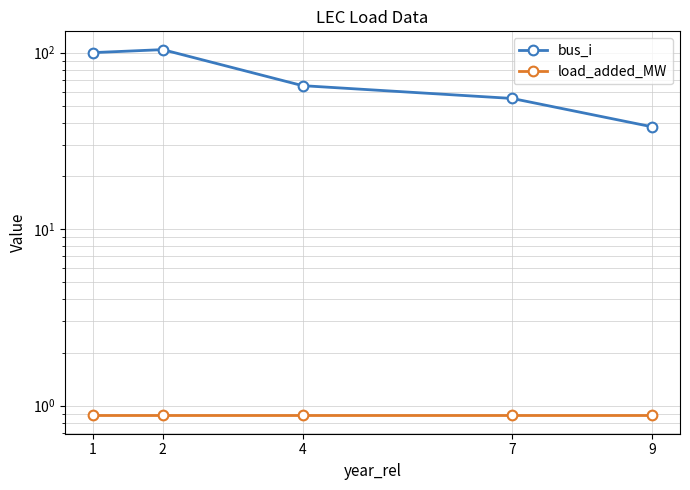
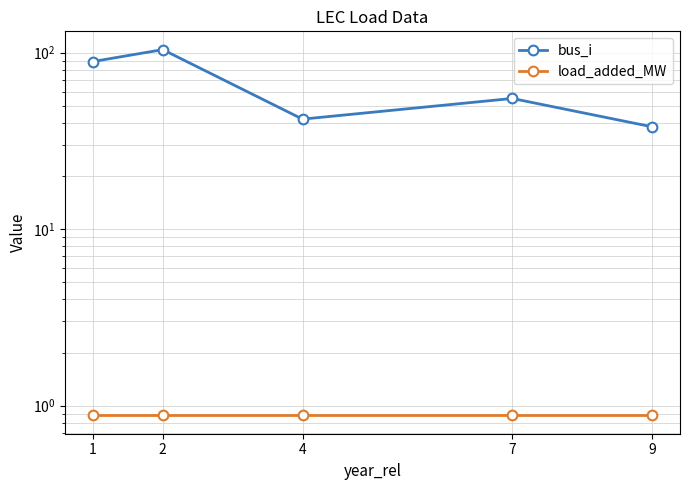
  {
    "bus_i": {
-     "1": 100,
+     "1": 90,
      "2": 100,
-     "4": 65,
+     "4": 42,
      "7": 55,
      "9": 38
    },
    "load_added_MW": {
      "1": 0.9,
      "2": 0.9,
      "4": 0.9,
      "7": 0.9,
      "9": 0.9
    }
  }
